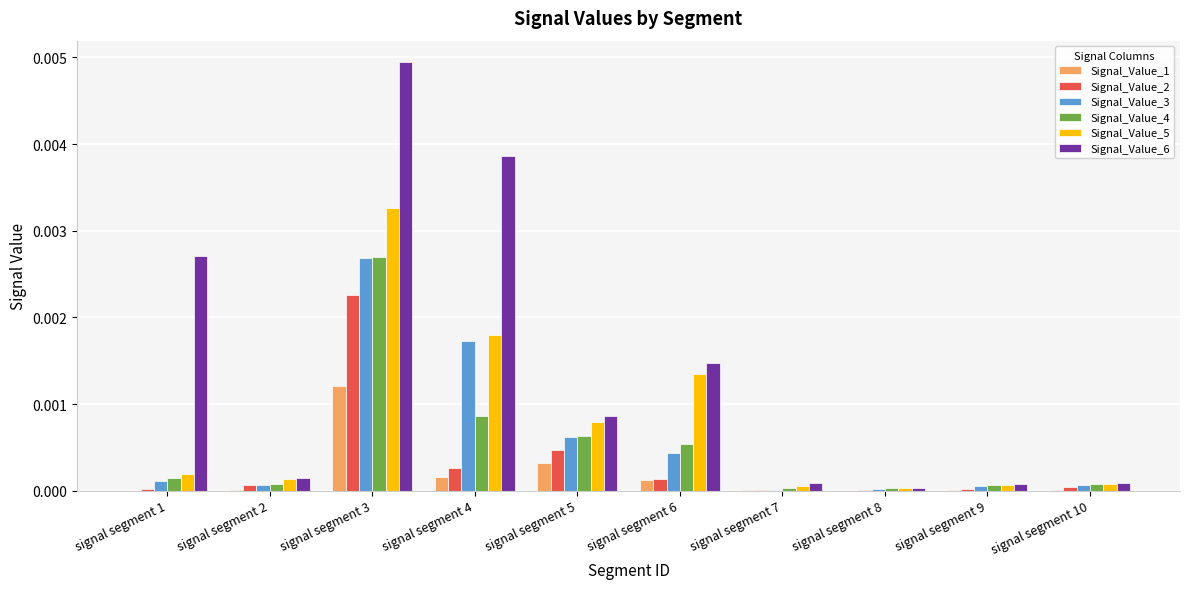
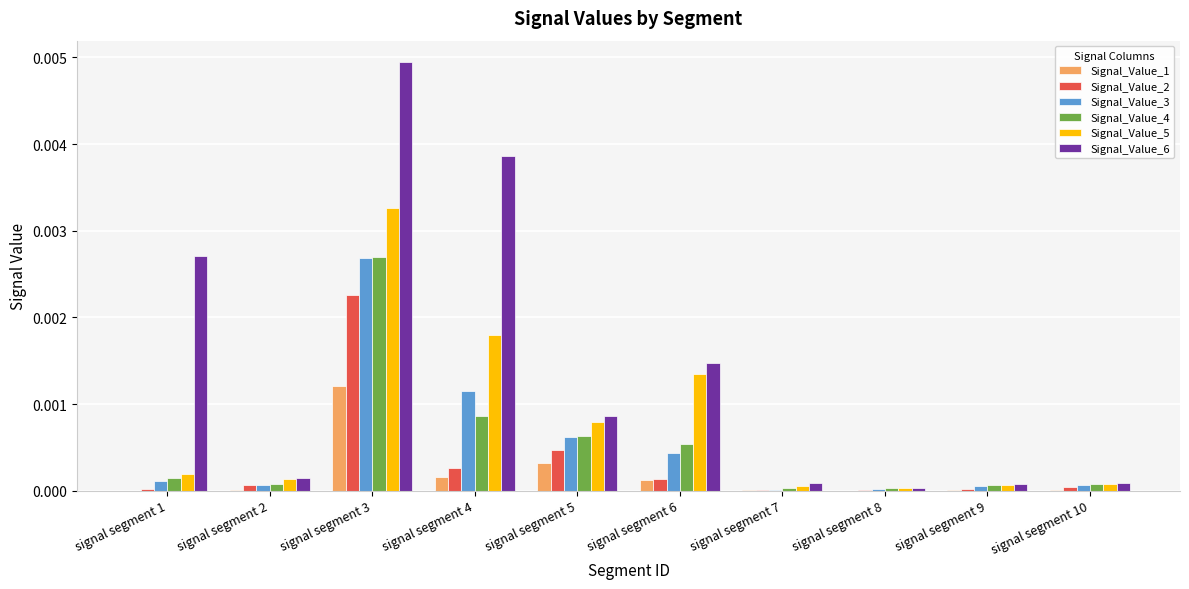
  {
    "Signal_Value_1": {
      "signal segment 3": 0.0012,
      "signal segment 4": 0.0002,
      "signal segment 5": 0.0003,
      "signal segment 6": 0.0001
    },
    "Signal_Value_2": {
      "signal segment 2": 0.0001,
      "signal segment 3": 0.0023,
      "signal segment 4": 0.0003,
      "signal segment 5": 0.0005,
      "signal segment 6": 0.0001,
      "signal segment 10": 0.0000
    },
    "Signal_Value_3": {
      "signal segment 1": 0.0001,
      "signal segment 2": 0.0001,
      "signal segment 3": 0.0027,
-     "signal segment 4": 0.0017,
+     "signal segment 4": 0.0012,
      "signal segment 5": 0.0006,
      "signal segment 6": 0.0004,
      "signal segment 9": 0.0001,
      "signal segment 10": 0.0001
    },
    "Signal_Value_4": {
      "signal segment 1": 0.0001,
      "signal segment 2": 0.0001,
      "signal segment 3": 0.0027,
      "signal segment 4": 0.0009,
      "signal segment 5": 0.0006,
      "signal segment 6": 0.0005,
      "signal segment 7": 0.0000,
      "signal segment 8": 0.0000,
      "signal segment 9": 0.0001,
      "signal segment 10": 0.0001
    },
    "Signal_Value_5": {
      "signal segment 1": 0.0002,
      "signal segment 2": 0.0001,
      "signal segment 3": 0.0033,
      "signal segment 4": 0.0018,
      "signal segment 5": 0.0008,
      "signal segment 6": 0.0013,
      "signal segment 7": 0.0001,
      "signal segment 8": 0.0000,
      "signal segment 9": 0.0001,
      "signal segment 10": 0.0001
    },
    "Signal_Value_6": {
      "signal segment 1": 0.0027,
      "signal segment 2": 0.0001,
      "signal segment 3": 0.0049,
      "signal segment 4": 0.0039,
      "signal segment 5": 0.0009,
      "signal segment 6": 0.0015,
      "signal segment 7": 0.0001,
      "signal segment 8": 0.0000,
      "signal segment 9": 0.0001,
      "signal segment 10": 0.0001
    }
  }
